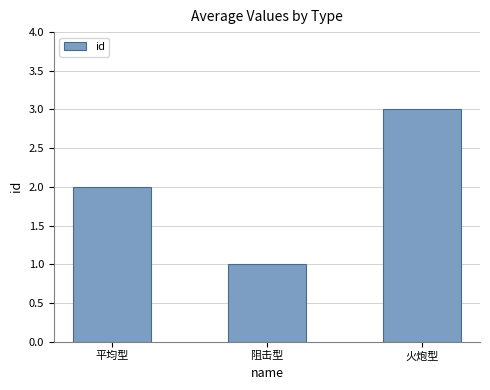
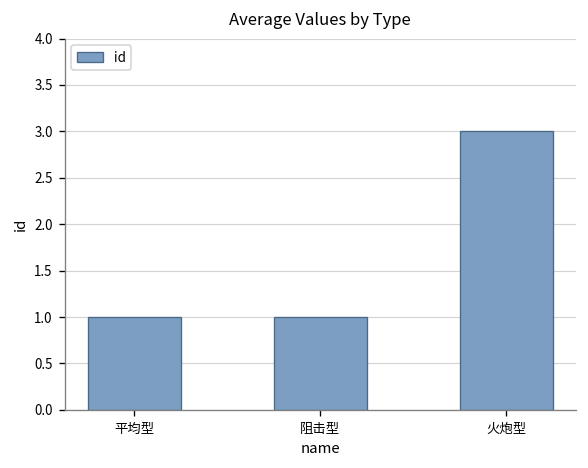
  {
-   "平均型": 2,
+   "平均型": 1,
    "阻击型": 1,
    "火炮型": 3
  }
